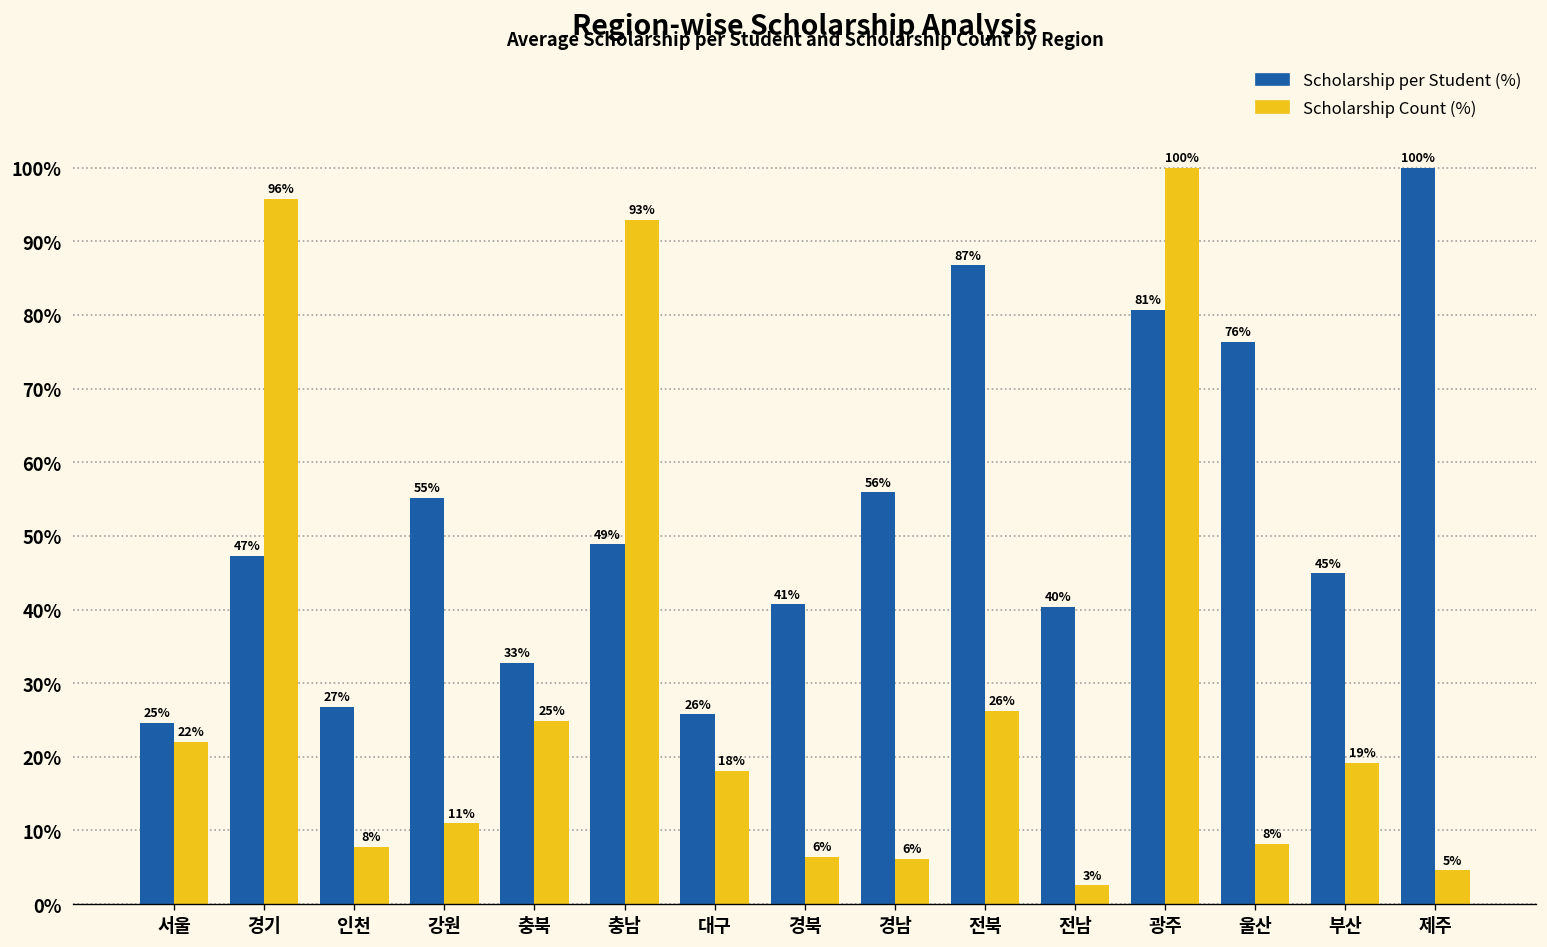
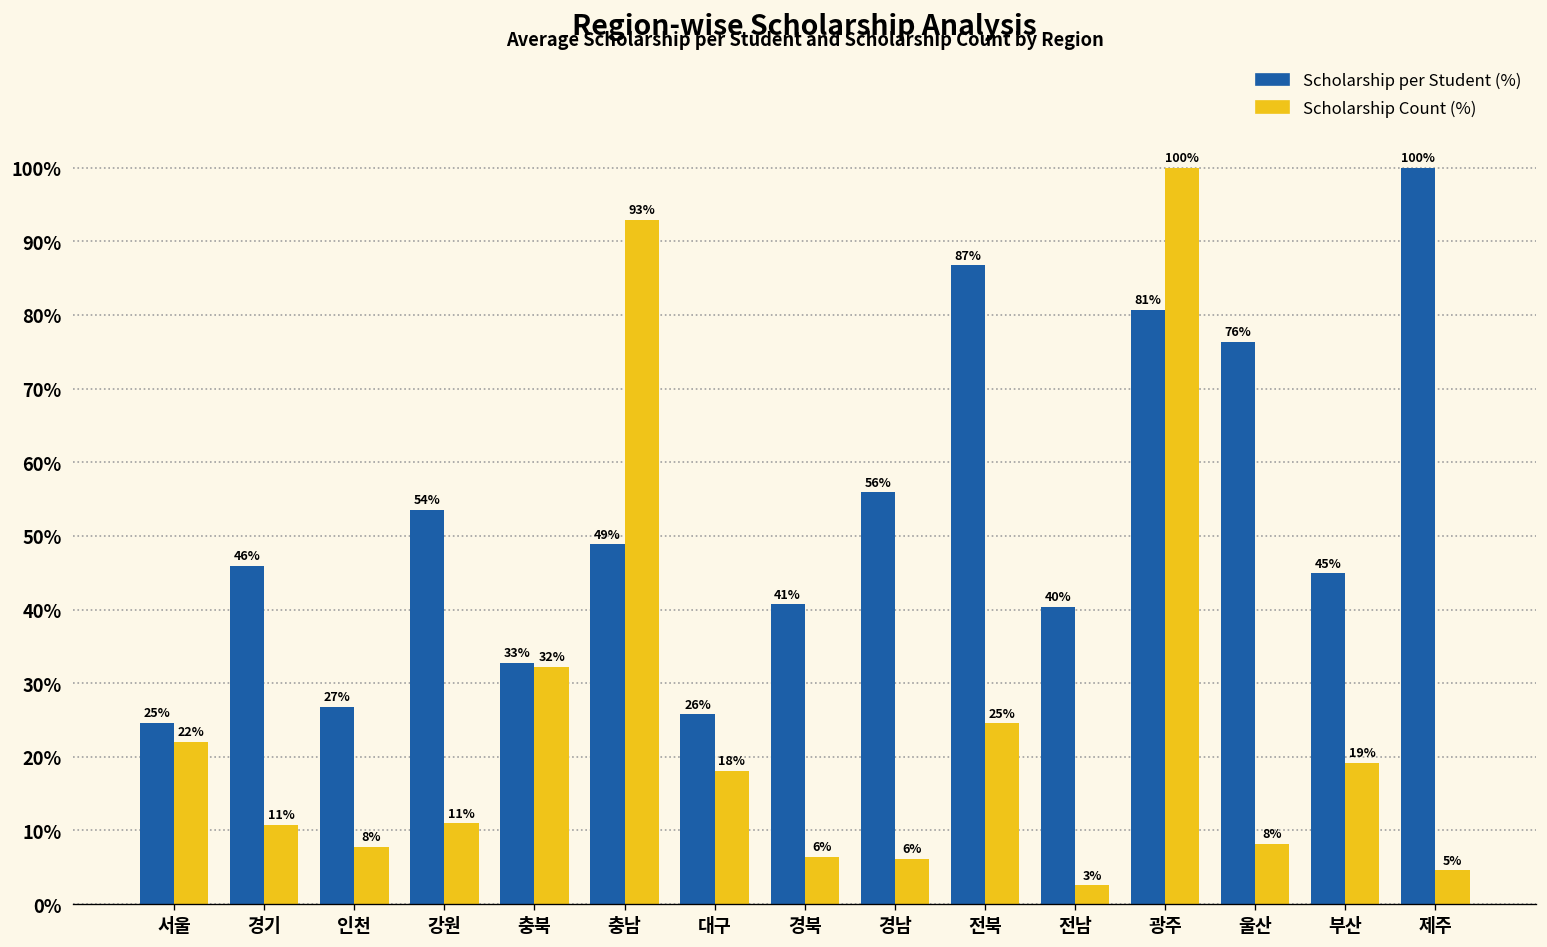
  {
    "Scholarship per Student (%)": {
      "서울": "25%",
-     "경기": "47%",
+     "경기": "46%",
      "인천": "27%",
-     "강원": "55%",
+     "강원": "54%",
      "충북": "33%",
      "충남": "49%",
      "대구": "26%",
      "경북": "41%",
      "경남": "56%",
      "전북": "87%",
      "전남": "40%",
      "광주": "81%",
      "울산": "76%",
      "부산": "45%",
      "제주": "100%"
    },
    "Scholarship Count (%)": {
      "서울": "22%",
-     "경기": "96%",
+     "경기": "11%",
      "인천": "8%",
      "강원": "11%",
-     "충북": "25%",
+     "충북": "32%",
      "충남": "93%",
      "대구": "18%",
      "경북": "6%",
      "경남": "6%",
-     "전북": "26%",
+     "전북": "25%",
      "전남": "3%",
      "광주": "100%",
      "울산": "8%",
      "부산": "19%",
      "제주": "5%"
    }
  }
